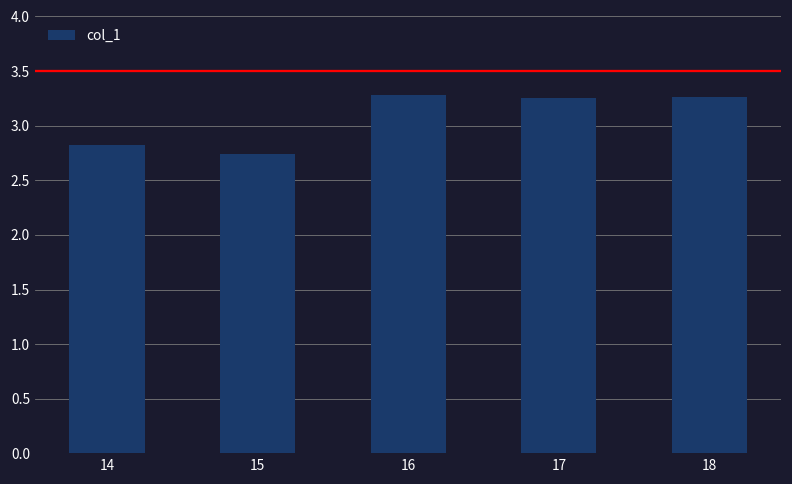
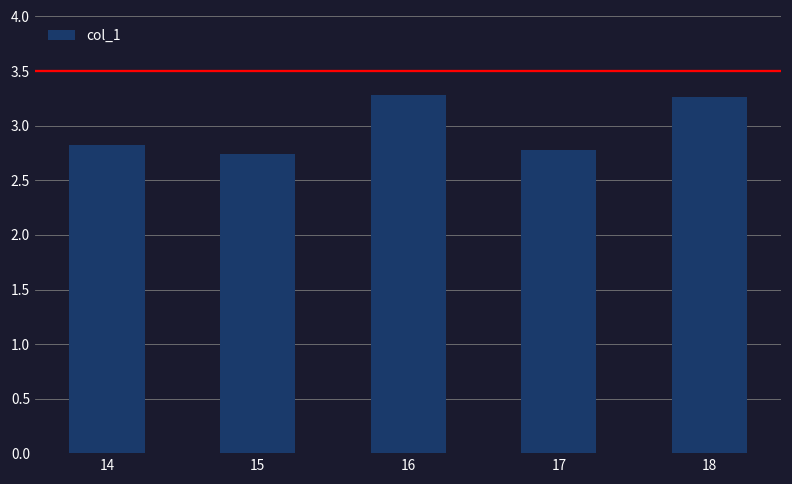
  {
    "14": 2.8,
    "15": 2.7,
    "16": 3.3,
-   "17": 3.3,
+   "17": 2.8,
    "18": 3.3
  }
